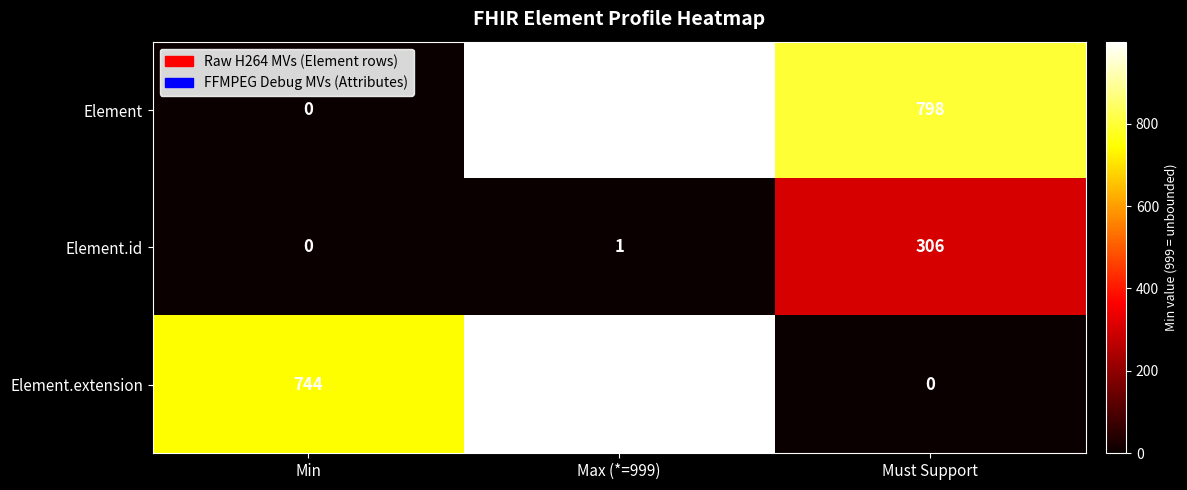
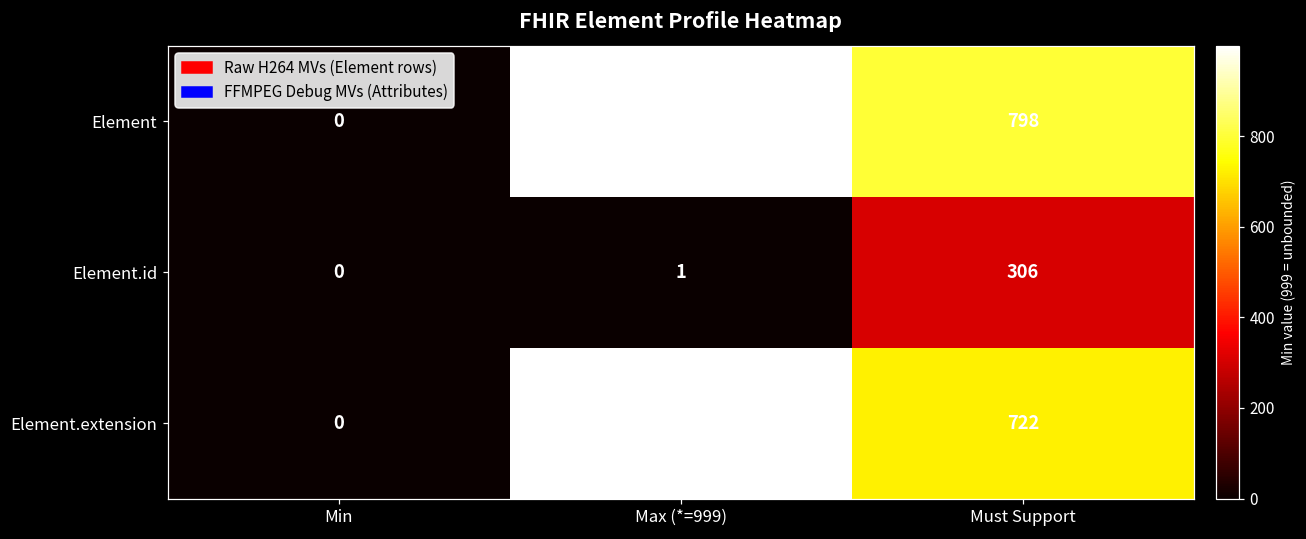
  {
    "Element": {
      "Min": 0,
      "Must Support": 798
    },
    "Element.id": {
      "Min": 0,
      "Max (*=999)": 1,
      "Must Support": 306
    },
    "Element.extension": {
-     "Min": 744,
-     "Must Support": 0
+     "Min": 0,
+     "Must Support": 722
    }
  }
